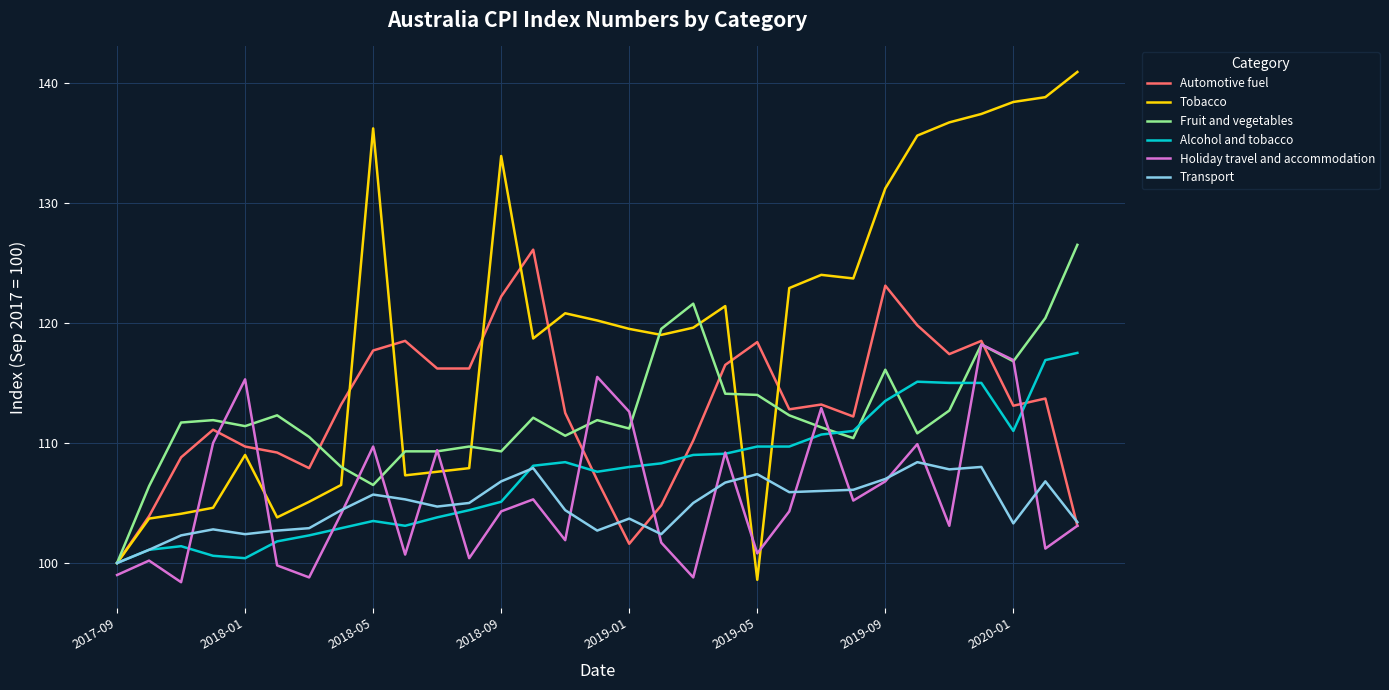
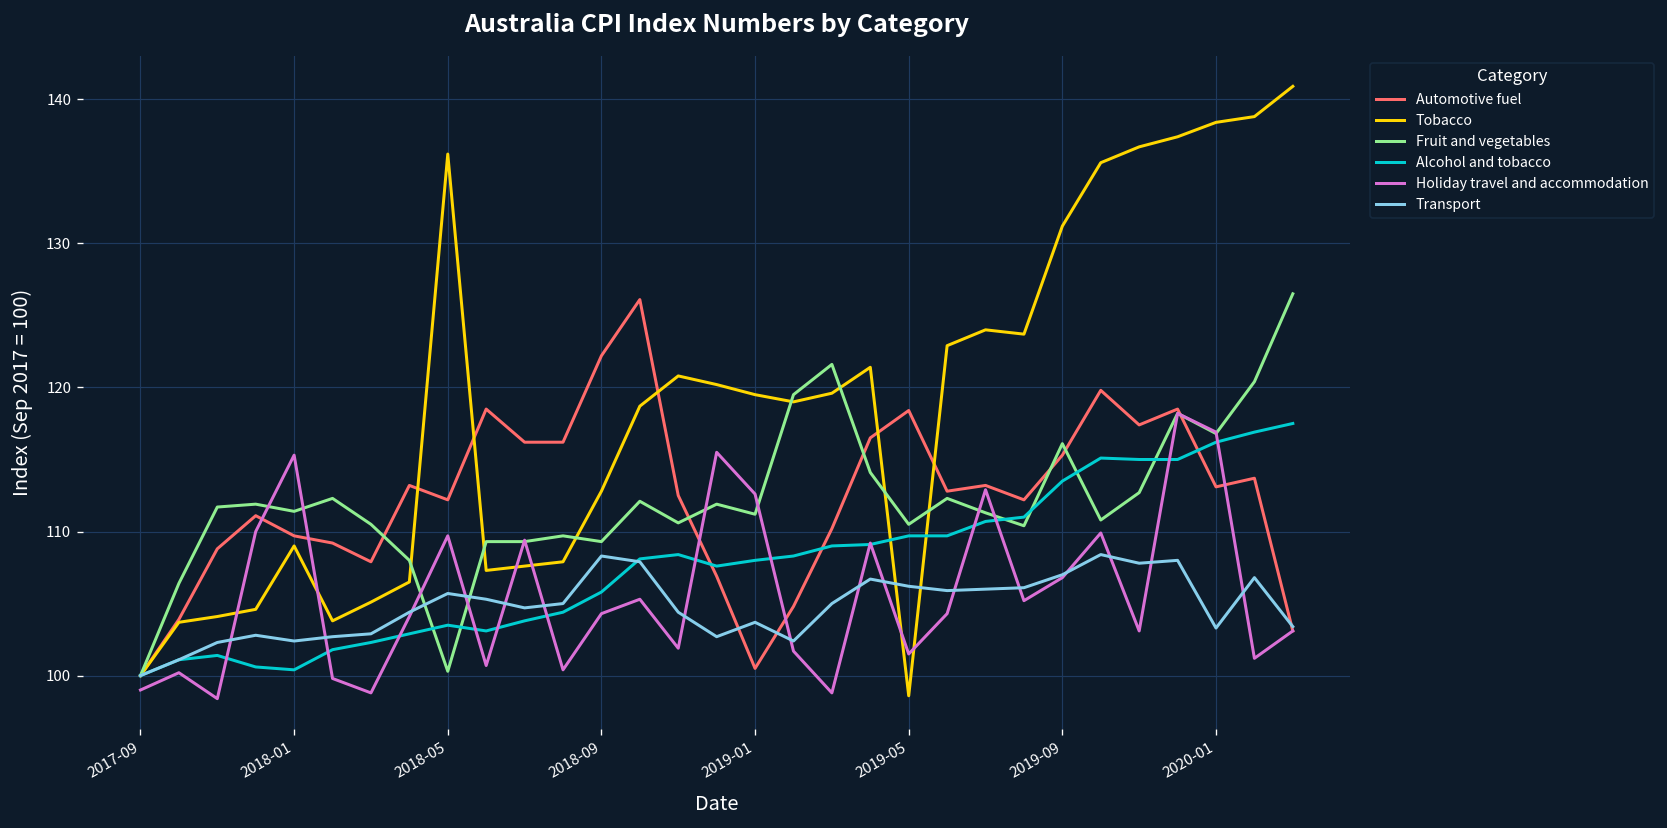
  {
    "Automotive fuel": {
      "2018-01": 109.7,
-     "2018-05": 117.7,
+     "2018-05": 112.2,
      "2018-09": 122.2,
-     "2019-01": 101.6,
+     "2019-01": 100.5,
      "2019-05": 118.4,
-     "2019-09": 123.1,
+     "2019-09": 115.3,
      "2020-01": 113.1
    },
    "Tobacco": {
      "2018-01": 109.0,
      "2018-05": 136.2,
-     "2018-09": 133.9,
+     "2018-09": 112.8,
      "2019-01": 119.5,
      "2019-05": 98.6,
      "2019-09": 131.2,
      "2020-01": 138.4
    },
    "Fruit and vegetables": {
      "2018-01": 111.4,
-     "2018-05": 106.5,
+     "2018-05": 100.3,
      "2018-09": 109.3,
      "2019-01": 111.2,
-     "2019-05": 114.0,
+     "2019-05": 110.5,
      "2019-09": 116.1
    },
    "Alcohol and tobacco": {
      "2018-01": 100.4,
      "2018-05": 103.5,
-     "2018-09": 105.1,
+     "2018-09": 105.8,
      "2019-01": 108.0,
      "2019-05": 109.7,
      "2019-09": 113.5,
-     "2020-01": 111.0
+     "2020-01": 116.2
    },
    "Holiday travel and accommodation": {
      "2017-09": 99.0,
      "2018-01": 115.3,
      "2018-05": 109.7,
      "2018-09": 104.3,
      "2019-01": 112.6,
-     "2019-05": 100.8
+     "2019-05": 101.5
    },
    "Transport": {
      "2018-01": 102.4,
      "2018-05": 105.7,
-     "2018-09": 106.8,
+     "2018-09": 108.3,
      "2019-01": 103.7,
-     "2019-05": 107.4,
+     "2019-05": 106.2,
      "2020-01": 103.3
    }
  }
